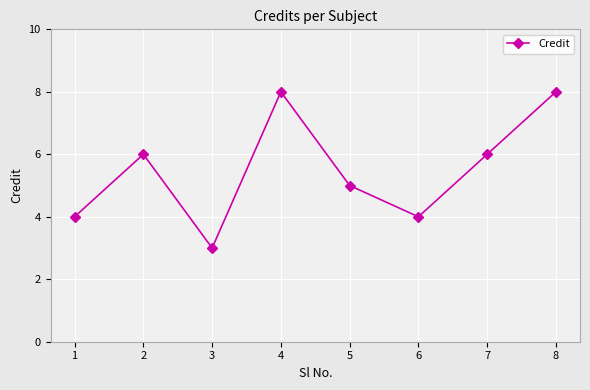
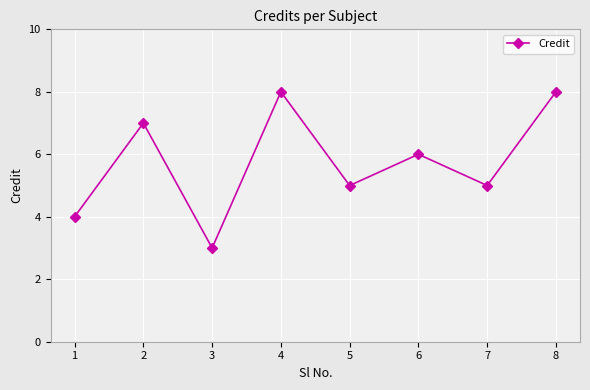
  {
    "1": 4,
-   "2": 6,
+   "2": 7,
    "3": 3,
    "4": 8,
    "5": 5,
-   "6": 4,
-   "7": 6,
+   "6": 6,
+   "7": 5,
    "8": 8
  }
